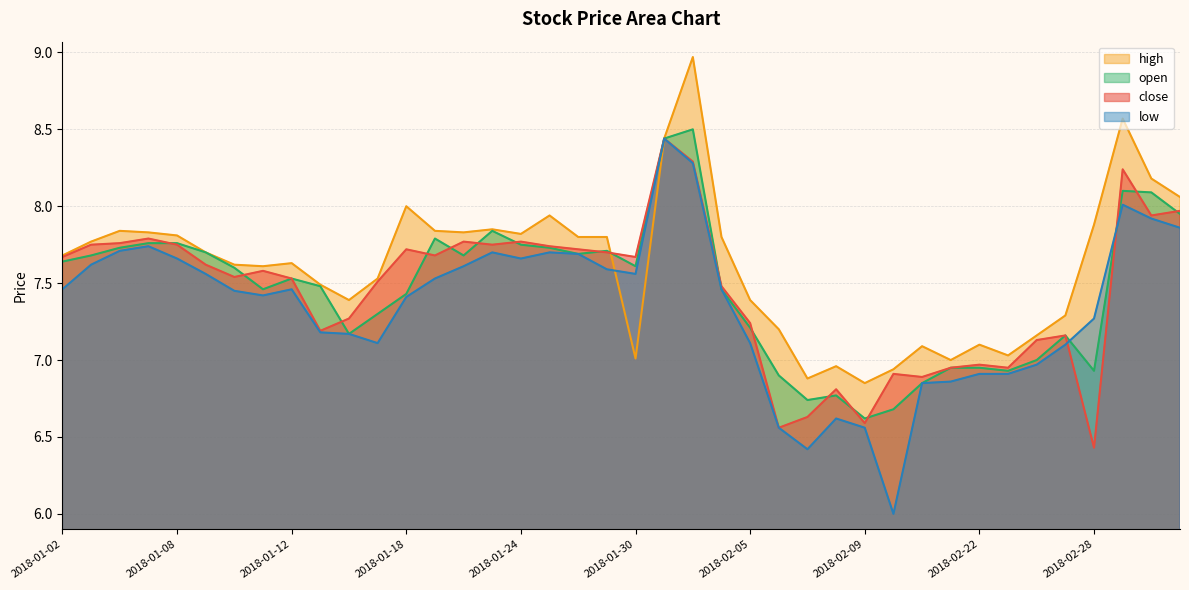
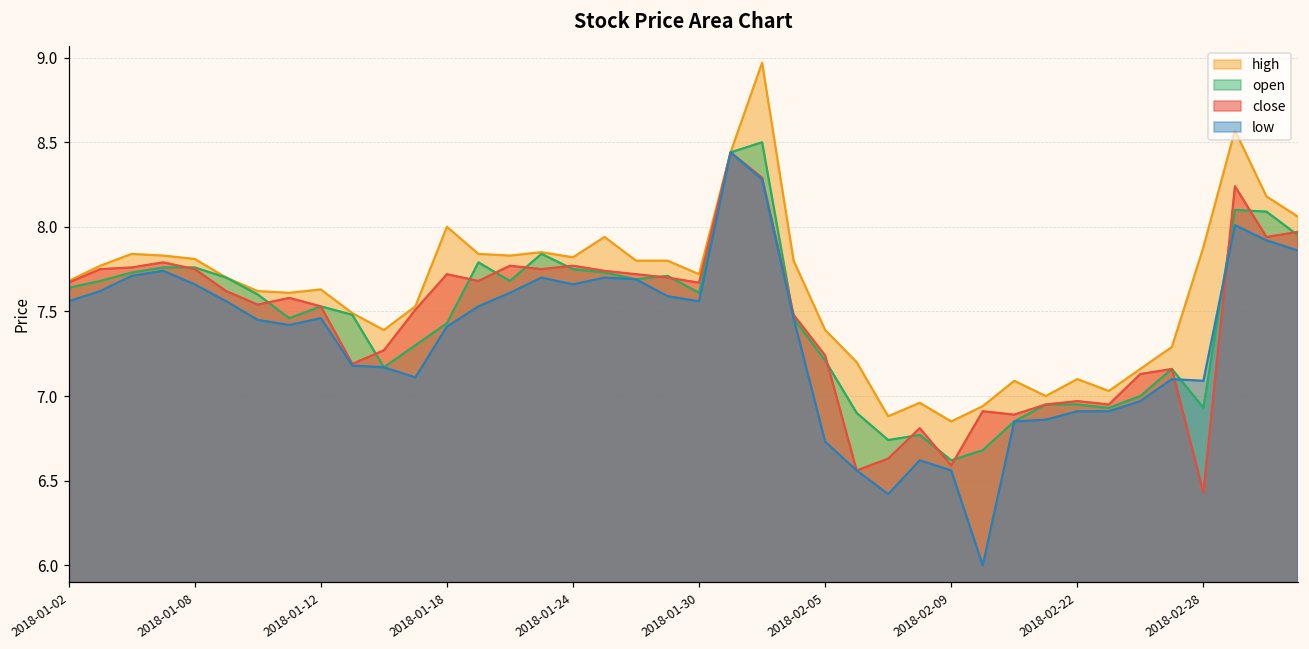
  {
    "high": {
      "2018-01-08": 7.81,
      "2018-01-12": 7.63,
      "2018-01-18": 8.00,
      "2018-01-24": 7.82,
-     "2018-01-30": 7.01,
+     "2018-01-30": 7.72,
      "2018-02-05": 7.39,
      "2018-02-09": 6.85,
      "2018-02-22": 7.10,
      "2018-02-28": 7.88
    },
    "open": {
      "2018-01-02": 7.64,
      "2018-01-18": 7.43,
      "2018-01-24": 7.75,
      "2018-01-30": 7.61,
      "2018-02-05": 7.21,
      "2018-02-09": 6.62,
      "2018-02-22": 6.95,
      "2018-02-28": 6.93
    },
    "close": {
      "2018-01-18": 7.72,
      "2018-01-24": 7.77,
      "2018-01-30": 7.67,
      "2018-02-05": 7.24,
      "2018-02-09": 6.59,
      "2018-02-22": 6.97,
      "2018-02-28": 6.43
    },
    "low": {
-     "2018-01-02": 7.46,
+     "2018-01-02": 7.56,
      "2018-01-08": 7.66,
      "2018-01-12": 7.46,
      "2018-01-18": 7.41,
      "2018-01-24": 7.66,
      "2018-01-30": 7.56,
-     "2018-02-05": 7.11,
+     "2018-02-05": 6.73,
      "2018-02-09": 6.56,
      "2018-02-22": 6.91,
-     "2018-02-28": 7.27
+     "2018-02-28": 7.09
    }
  }
